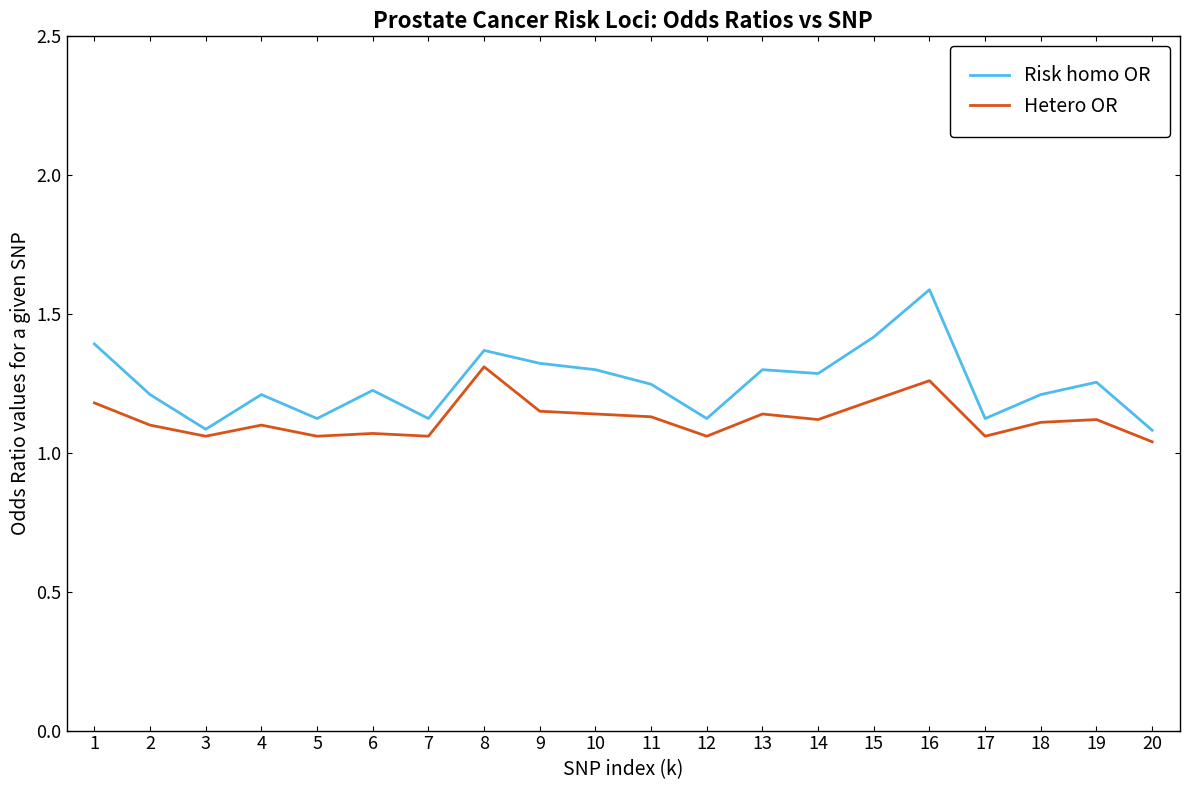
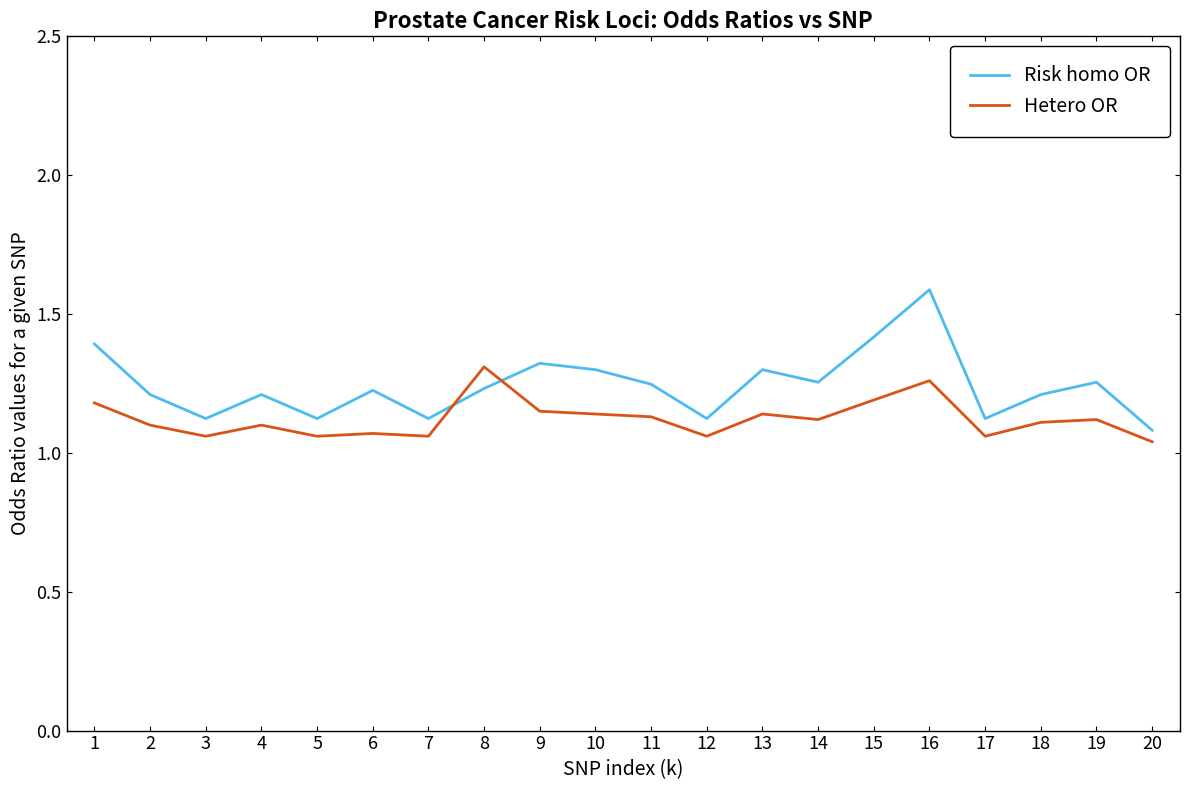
  {
    "Risk homo OR": {
      "1": 1.39,
      "2": 1.21,
-     "3": 1.09,
+     "3": 1.12,
      "4": 1.21,
      "5": 1.12,
      "6": 1.23,
      "7": 1.12,
-     "8": 1.37,
+     "8": 1.23,
      "9": 1.32,
      "10": 1.30,
      "11": 1.25,
      "12": 1.12,
      "13": 1.30,
-     "14": 1.29,
+     "14": 1.25,
      "15": 1.42,
      "16": 1.59,
      "17": 1.12,
      "18": 1.21,
      "19": 1.25,
      "20": 1.08
    },
    "Hetero OR": {
      "1": 1.18,
      "2": 1.10,
      "3": 1.06,
      "4": 1.10,
      "5": 1.06,
      "6": 1.07,
      "7": 1.06,
      "8": 1.31,
      "9": 1.15,
      "10": 1.14,
      "11": 1.13,
      "12": 1.06,
      "13": 1.14,
      "14": 1.12,
      "15": 1.19,
      "16": 1.26,
      "17": 1.06,
      "18": 1.11,
      "19": 1.12,
      "20": 1.04
    }
  }
